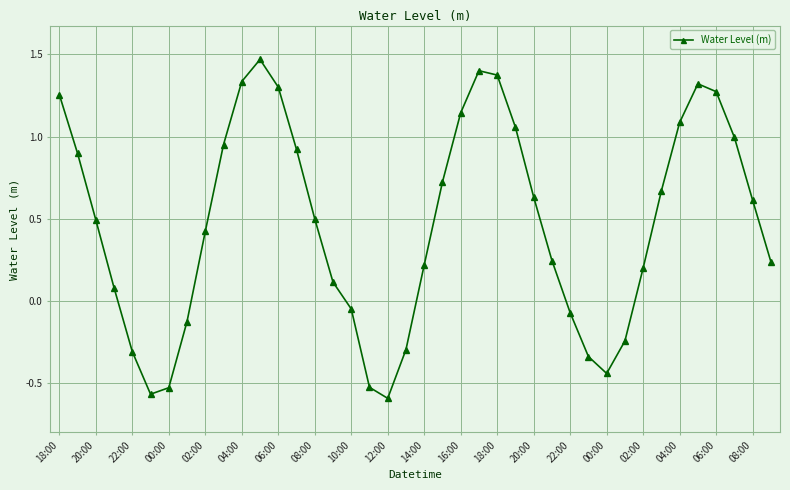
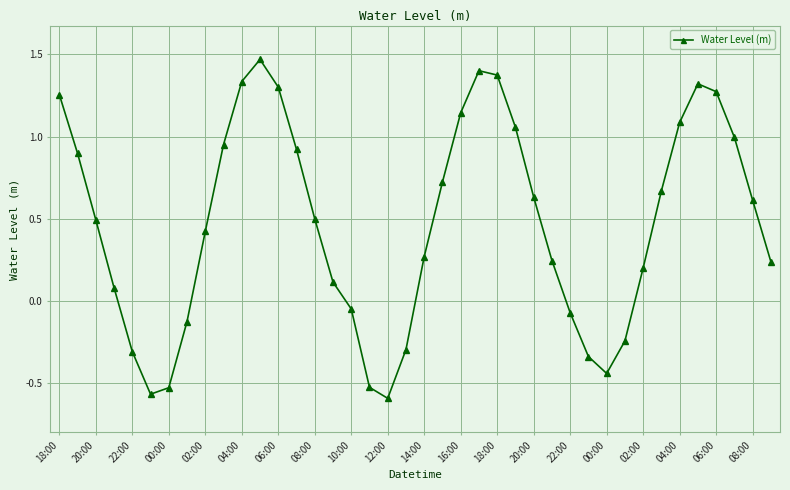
  {
    "10:00": -0.05,
    "12:00": -0.59,
-   "14:00": 0.22,
+   "14:00": 0.27,
    "16:00": 1.15
  }
